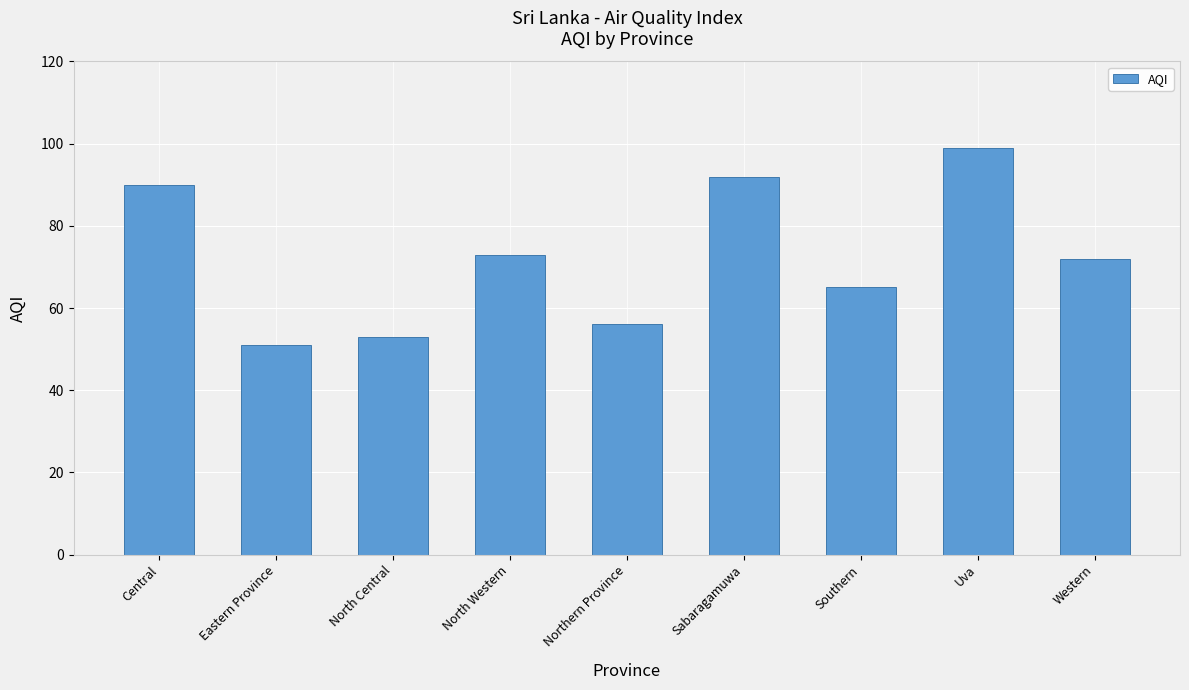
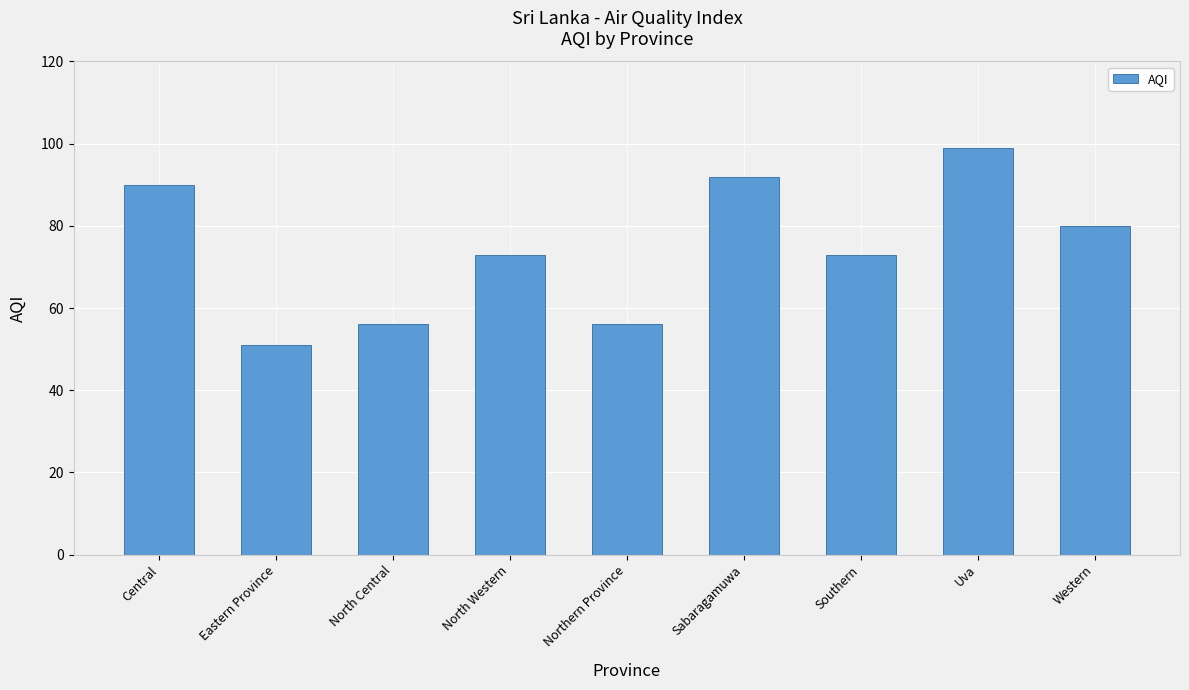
  {
    "Central": 90,
    "Eastern Province": 51,
-   "North Central": 53,
+   "North Central": 56,
    "North Western": 73,
    "Northern Province": 56,
    "Sabaragamuwa": 92,
-   "Southern": 65,
+   "Southern": 73,
    "Uva": 99,
-   "Western": 72
+   "Western": 80
  }
